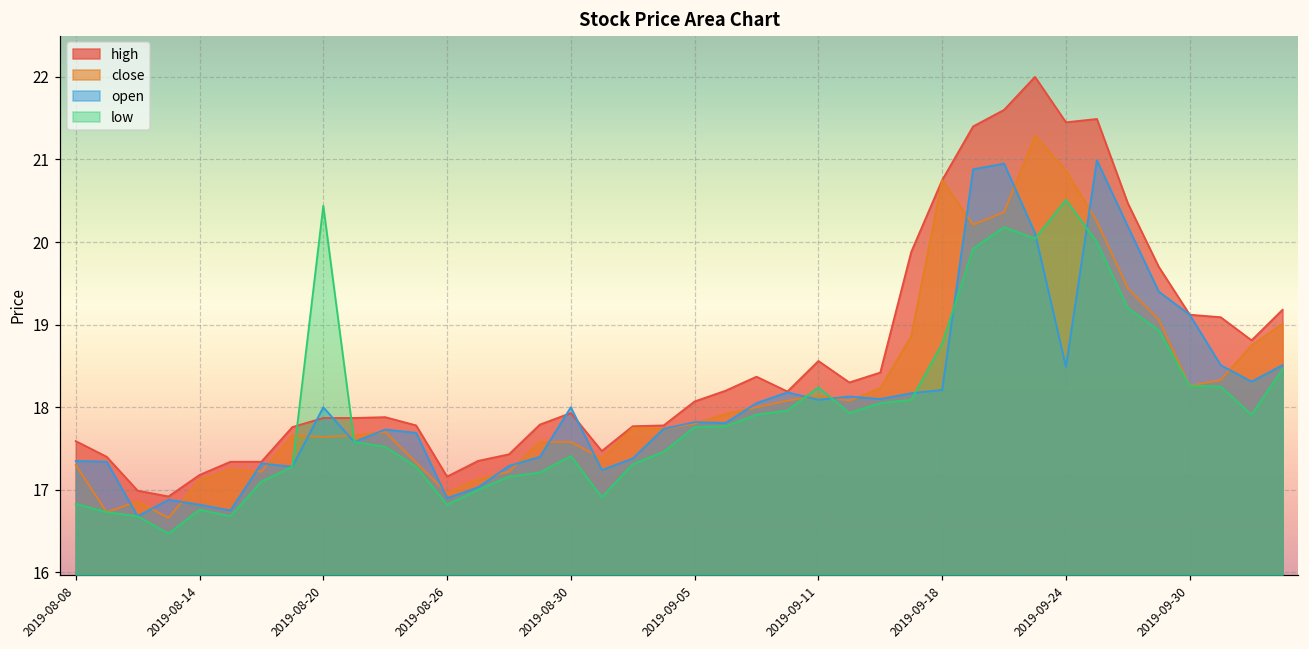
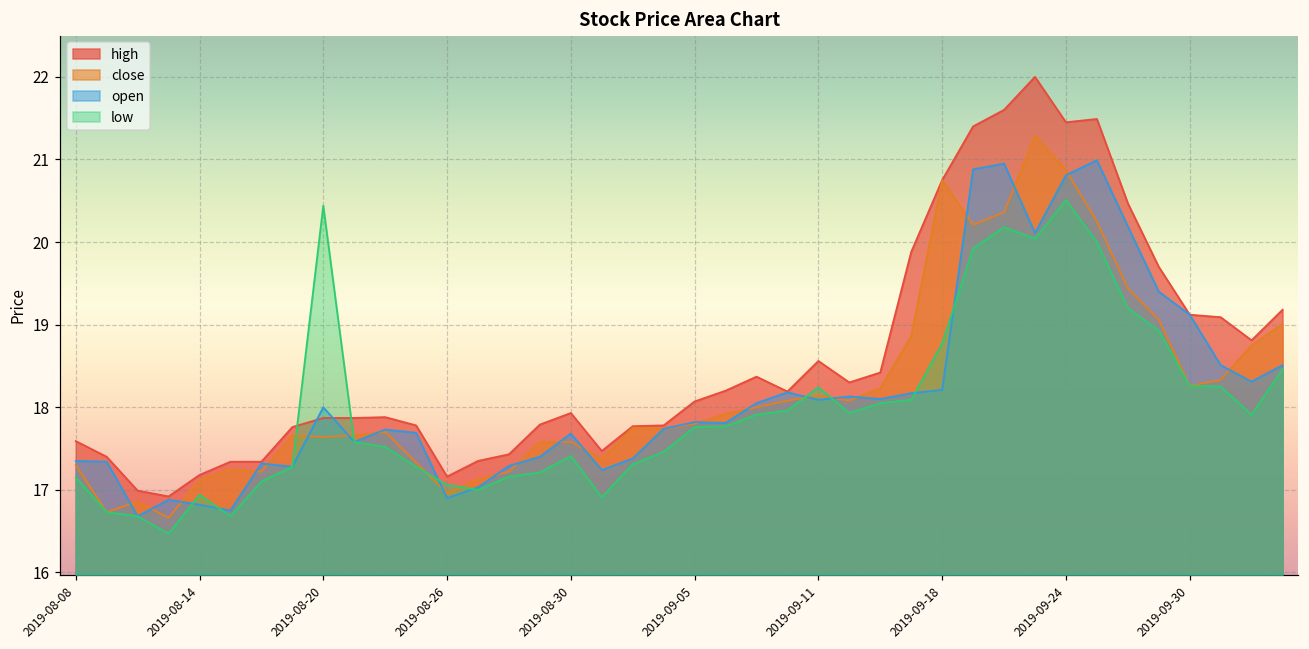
  {
    "open": {
      "2019-08-08": 17.4,
      "2019-08-14": 16.8,
      "2019-08-20": 18.0,
      "2019-08-26": 16.9,
-     "2019-08-30": 18.0,
+     "2019-08-30": 17.7,
      "2019-09-11": 18.1,
      "2019-09-18": 18.2,
-     "2019-09-24": 18.5
+     "2019-09-24": 20.8
    },
    "low": {
-     "2019-08-08": 16.8,
-     "2019-08-14": 16.8,
+     "2019-08-08": 17.2,
+     "2019-08-14": 16.9,
      "2019-08-20": 20.4,
-     "2019-08-26": 16.8,
+     "2019-08-26": 17.1,
      "2019-08-30": 17.4,
      "2019-09-05": 17.8,
      "2019-09-11": 18.2,
      "2019-09-18": 18.8,
      "2019-09-24": 20.5
    }
  }
